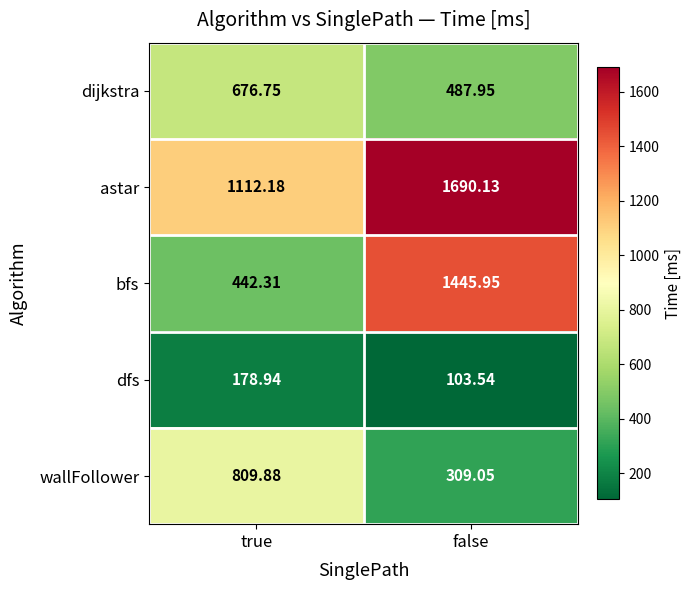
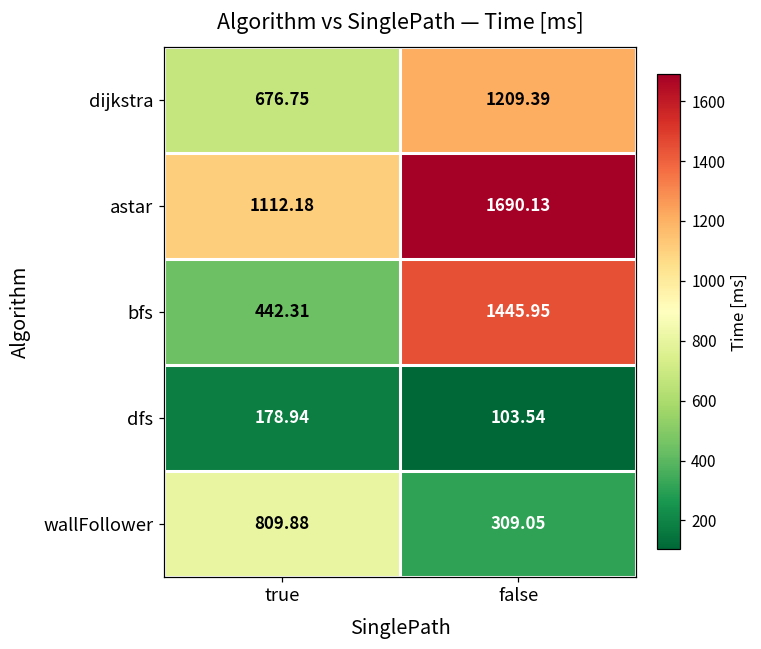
  {
    "dijkstra": {
      "true": 676.75,
-     "false": 487.95
+     "false": 1209.39
    },
    "astar": {
      "true": 1112.18,
      "false": 1690.13
    },
    "bfs": {
      "true": 442.31,
      "false": 1445.95
    },
    "dfs": {
      "true": 178.94,
      "false": 103.54
    },
    "wallFollower": {
      "true": 809.88,
      "false": 309.05
    }
  }
